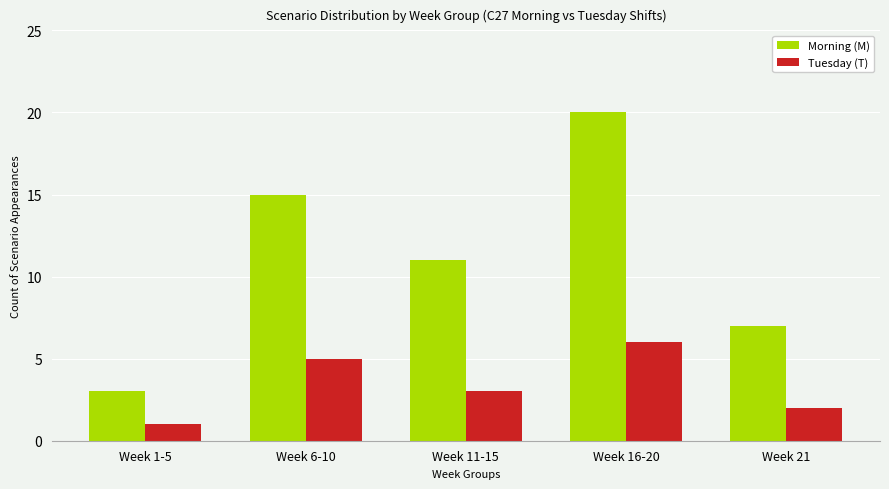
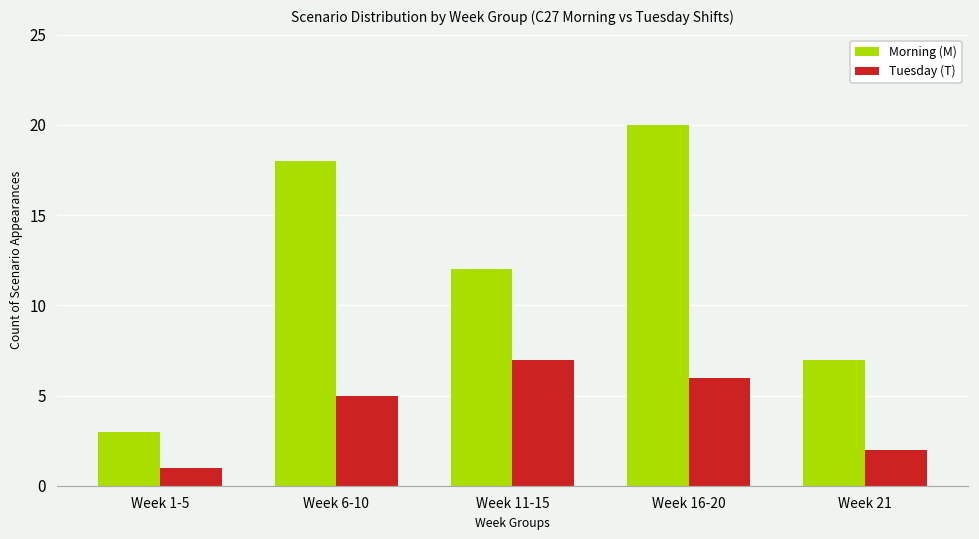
  {
    "Morning (M)": {
      "Week 1-5": 3,
-     "Week 6-10": 15,
-     "Week 11-15": 11,
+     "Week 6-10": 18,
+     "Week 11-15": 12,
      "Week 16-20": 20,
      "Week 21": 7
    },
    "Tuesday (T)": {
      "Week 1-5": 1,
      "Week 6-10": 5,
-     "Week 11-15": 3,
+     "Week 11-15": 7,
      "Week 16-20": 6,
      "Week 21": 2
    }
  }
